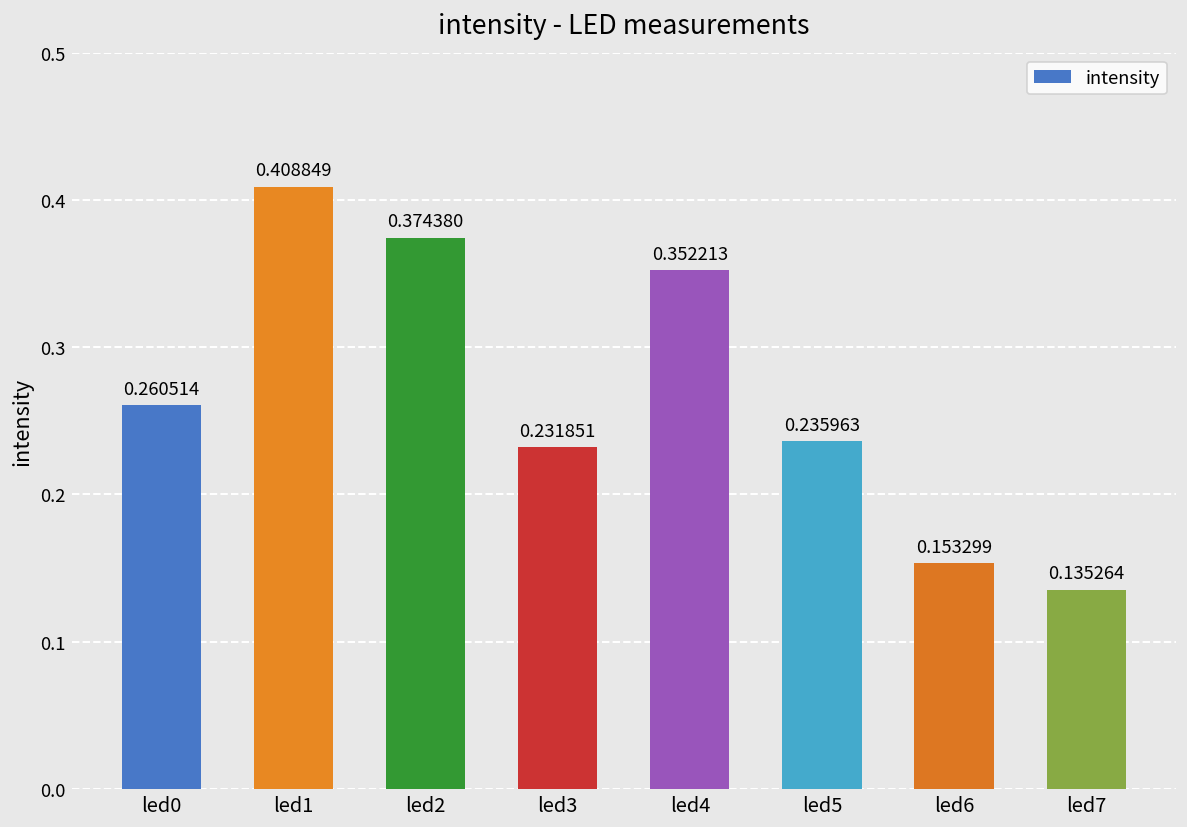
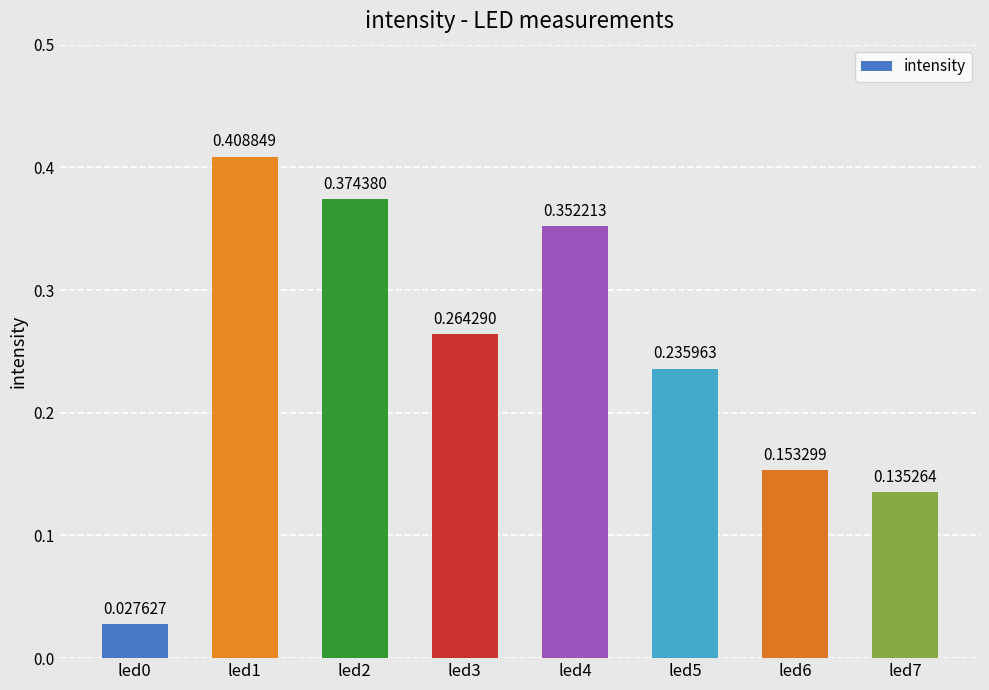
  {
-   "led0": 0.260514,
+   "led0": 0.027627,
    "led1": 0.408849,
    "led2": 0.374380,
-   "led3": 0.231851,
+   "led3": 0.264290,
    "led4": 0.352213,
    "led5": 0.235963,
    "led6": 0.153299,
    "led7": 0.135264
  }
